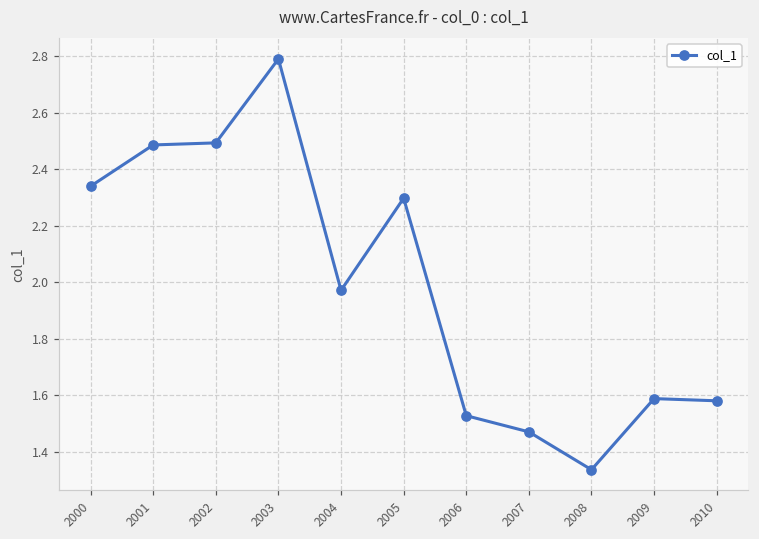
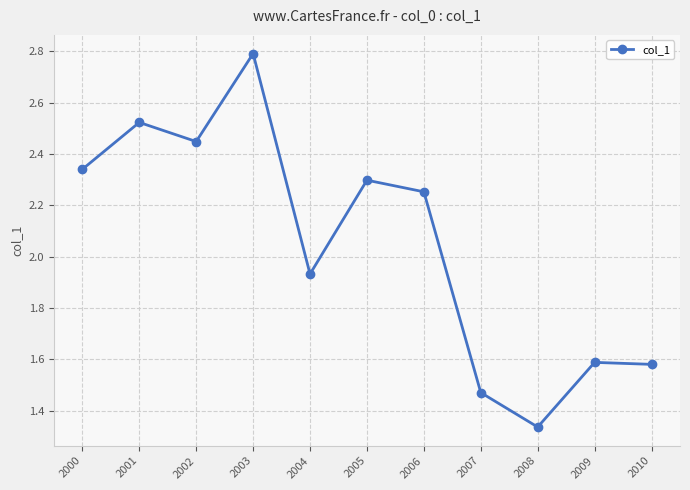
  {
    "2000": 2.34,
-   "2001": 2.49,
-   "2002": 2.49,
+   "2001": 2.52,
+   "2002": 2.45,
    "2003": 2.79,
-   "2004": 1.97,
+   "2004": 1.93,
    "2005": 2.30,
-   "2006": 1.53,
+   "2006": 2.25,
    "2007": 1.47,
    "2008": 1.34,
    "2009": 1.59,
    "2010": 1.58
  }
